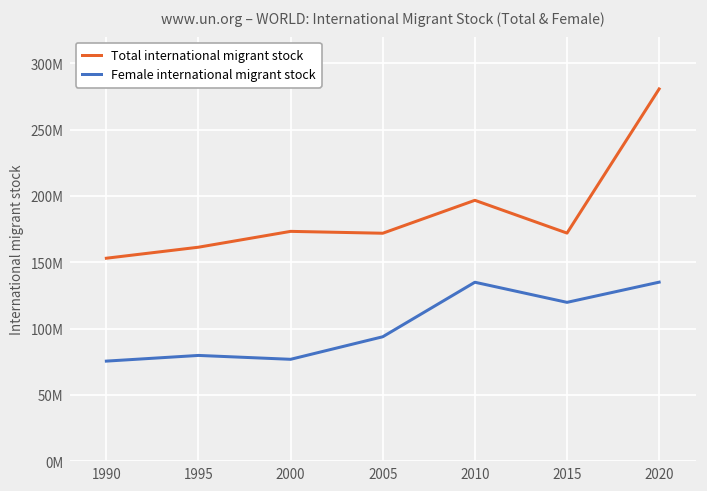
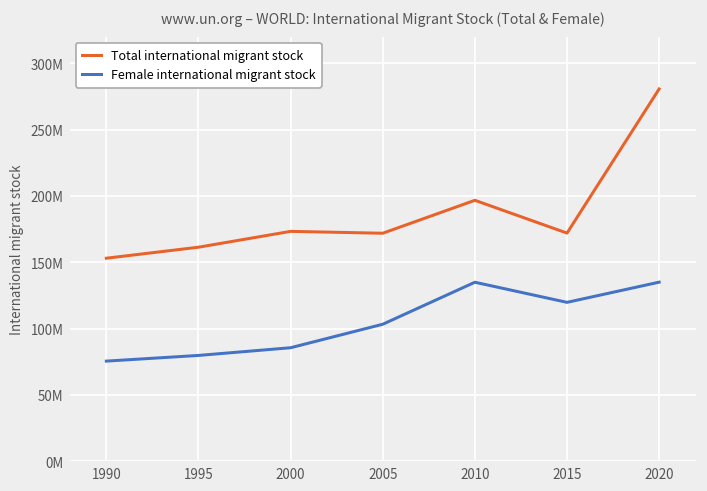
  {
    "Total international migrant stock": {
      "1990": 153000000,
      "1995": 161000000,
      "2000": 173000000,
      "2005": 172000000,
      "2010": 197000000,
      "2015": 172000000,
      "2020": 281000000
    },
    "Female international migrant stock": {
      "1990": 75000000,
      "1995": 80000000,
-     "2000": 77000000,
-     "2005": 94000000,
+     "2000": 86000000,
+     "2005": 103000000,
      "2010": 135000000,
      "2015": 120000000,
      "2020": 135000000
    }
  }
